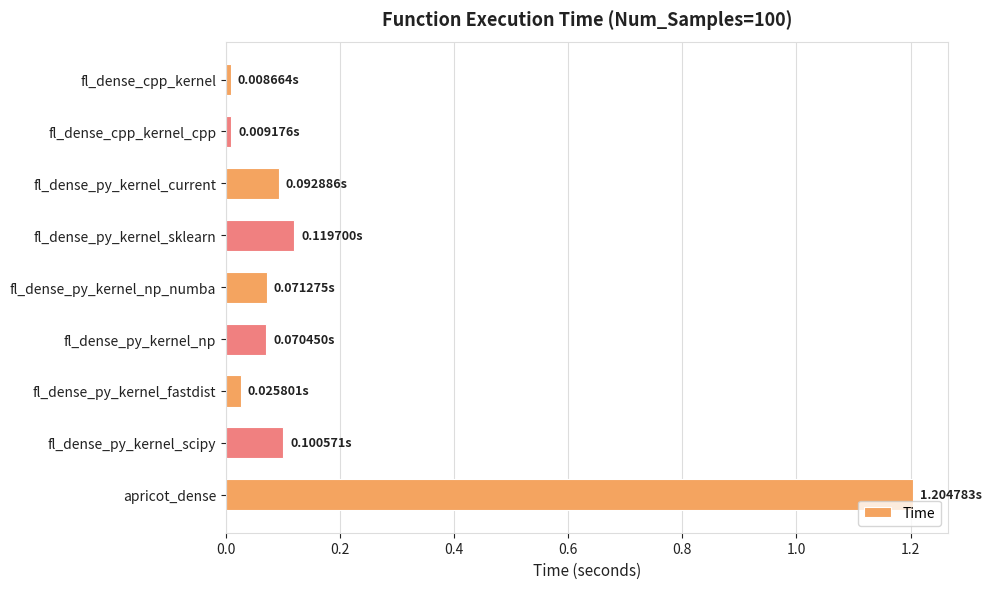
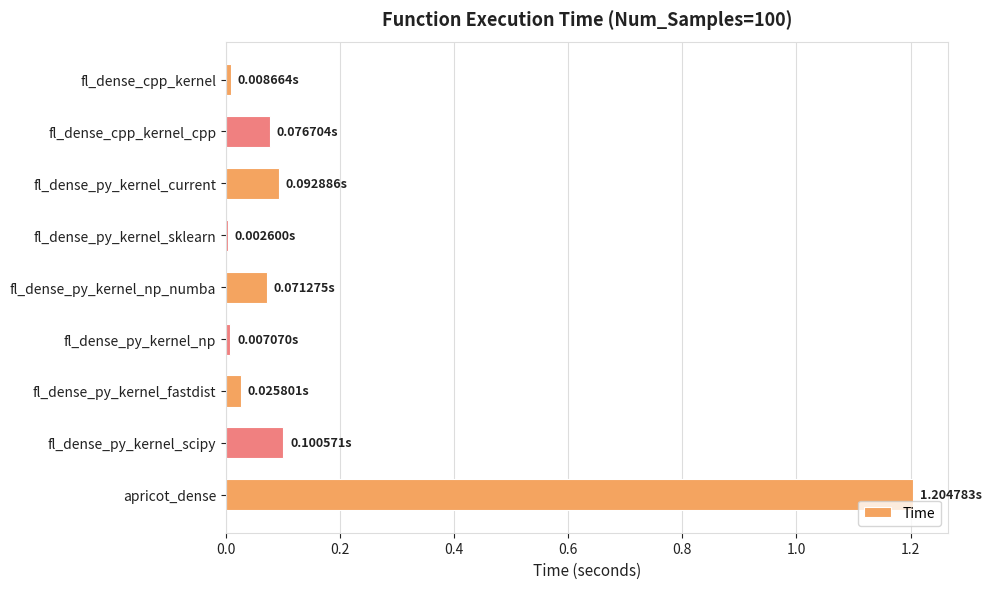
  {
    "fl_dense_cpp_kernel": "0.008664s",
-   "fl_dense_cpp_kernel_cpp": "0.009176s",
+   "fl_dense_cpp_kernel_cpp": "0.076704s",
    "fl_dense_py_kernel_current": "0.092886s",
-   "fl_dense_py_kernel_sklearn": "0.119700s",
+   "fl_dense_py_kernel_sklearn": "0.002600s",
    "fl_dense_py_kernel_np_numba": "0.071275s",
-   "fl_dense_py_kernel_np": "0.070450s",
+   "fl_dense_py_kernel_np": "0.007070s",
    "fl_dense_py_kernel_fastdist": "0.025801s",
    "fl_dense_py_kernel_scipy": "0.100571s"
  }
